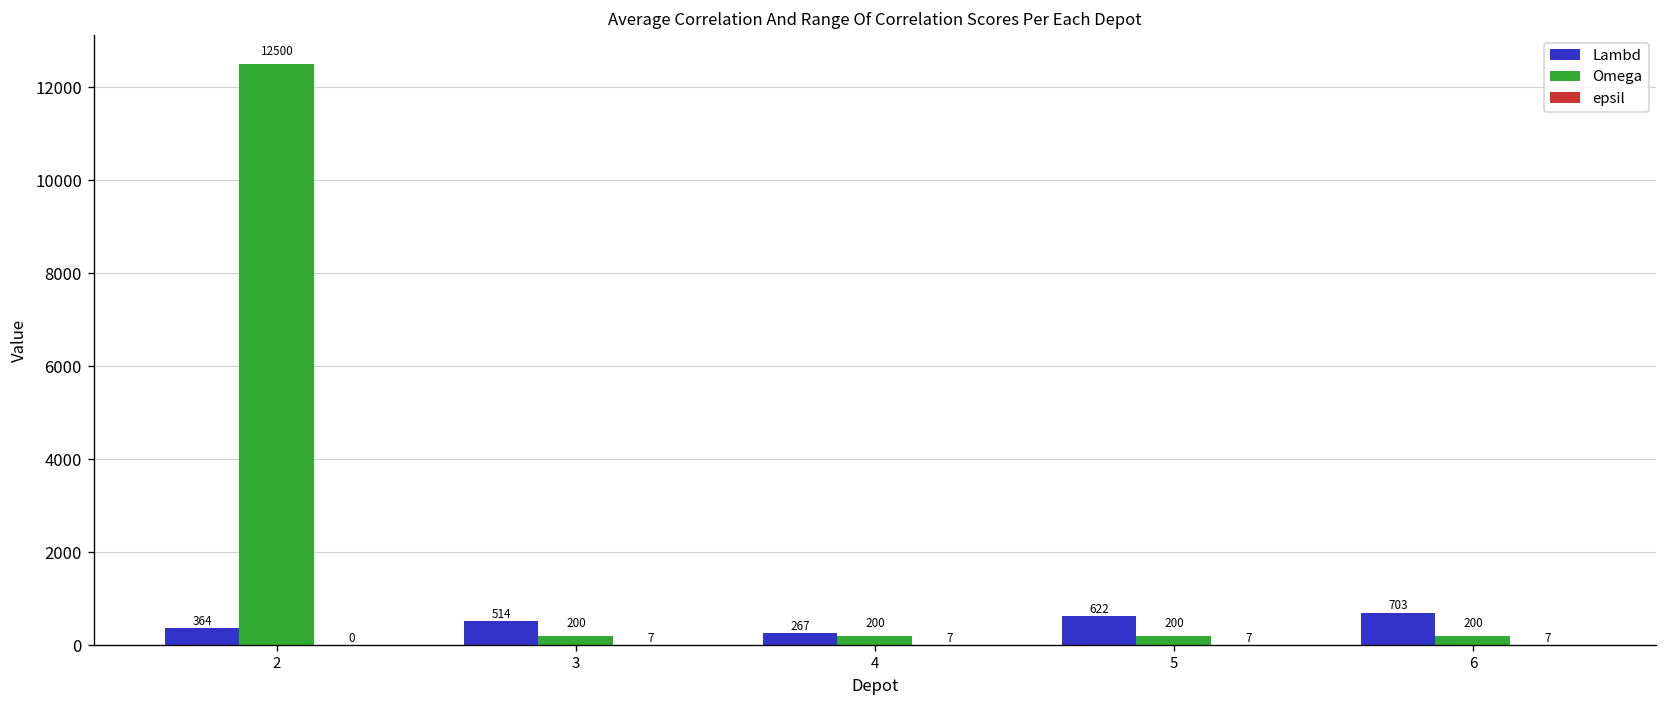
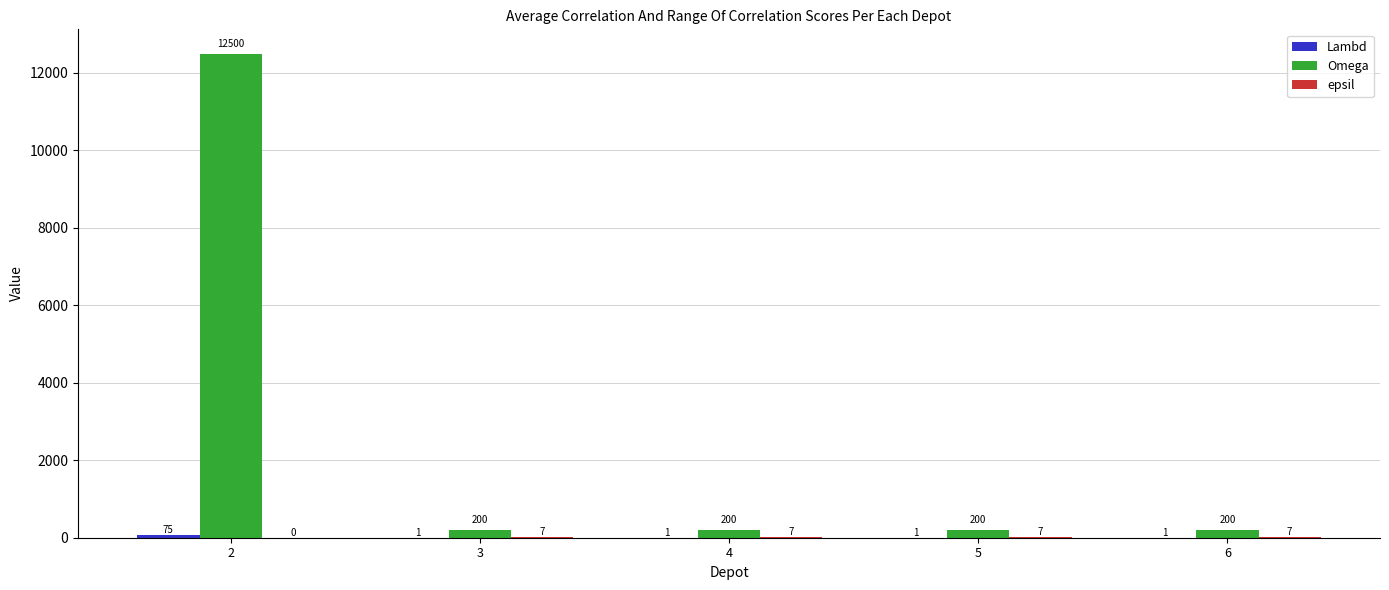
  {
    "Lambd": {
-     "2": 364,
-     "3": 514,
-     "4": 267,
-     "5": 622,
-     "6": 703
+     "2": 75,
+     "3": 1,
+     "4": 1,
+     "5": 1,
+     "6": 1
    },
    "Omega": {
      "2": 12500,
      "3": 200,
      "4": 200,
      "5": 200,
      "6": 200
    },
    "epsil": {
      "2": 0,
      "3": 7,
      "4": 7,
      "5": 7,
      "6": 7
    }
  }
